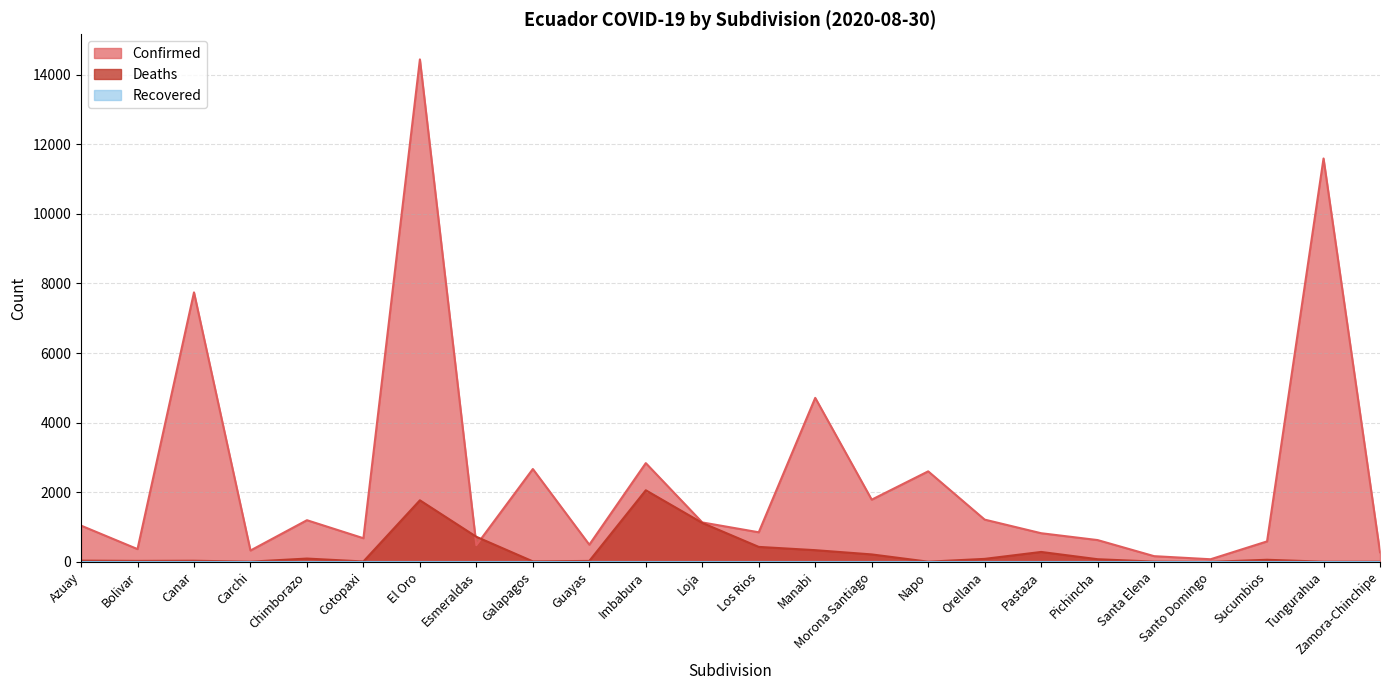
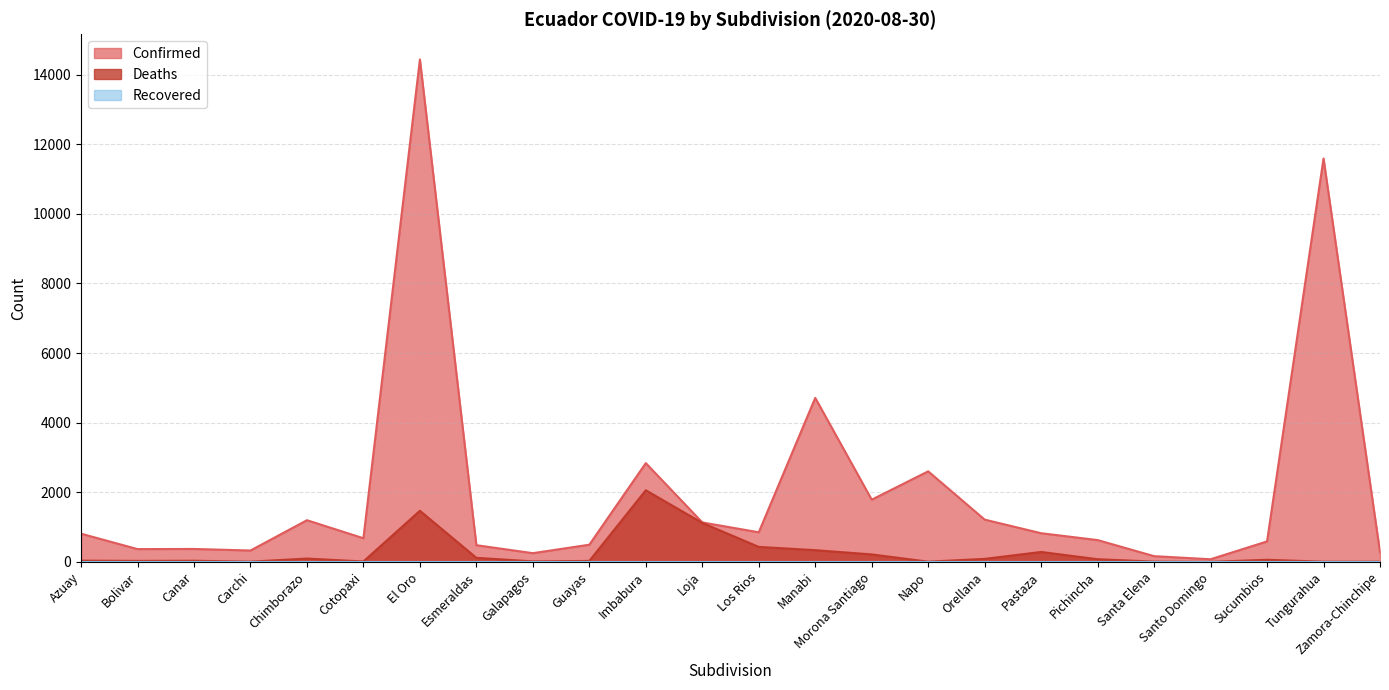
  {
    "Confirmed": {
-     "Azuay": 1000,
+     "Azuay": 800,
      "Bolivar": 400,
-     "Canar": 7700,
+     "Canar": 400,
      "Carchi": 300,
      "Chimborazo": 1200,
      "Cotopaxi": 700,
      "El Oro": 14400,
      "Esmeraldas": 500,
-     "Galapagos": 2700,
+     "Galapagos": 300,
      "Guayas": 500,
      "Imbabura": 2800,
      "Los Rios": 900,
      "Manabi": 4700,
      "Morona Santiago": 1800,
      "Napo": 2600,
      "Orellana": 1200,
      "Pastaza": 800,
      "Pichincha": 600,
      "Santa Elena": 200,
      "Santo Domingo": 100,
      "Sucumbios": 600,
      "Tungurahua": 11600,
      "Zamora-Chinchipe": 300
    },
    "Deaths": {
      "Chimborazo": 100,
-     "El Oro": 1800,
-     "Esmeraldas": 700,
+     "El Oro": 1500,
+     "Esmeraldas": 100,
      "Imbabura": 2100,
      "Los Rios": 400,
      "Manabi": 300,
      "Morona Santiago": 200,
      "Orellana": 100,
      "Pastaza": 300,
      "Pichincha": 100
    },
    "Recovered": {
      "Chimborazo": 0,
      "El Oro": 0,
      "Esmeraldas": 0,
      "Imbabura": 0,
      "Loja": 0,
      "Los Rios": 0,
      "Manabi": 0,
      "Morona Santiago": 0,
      "Orellana": 0,
      "Pastaza": 0,
      "Pichincha": 0
    }
  }
